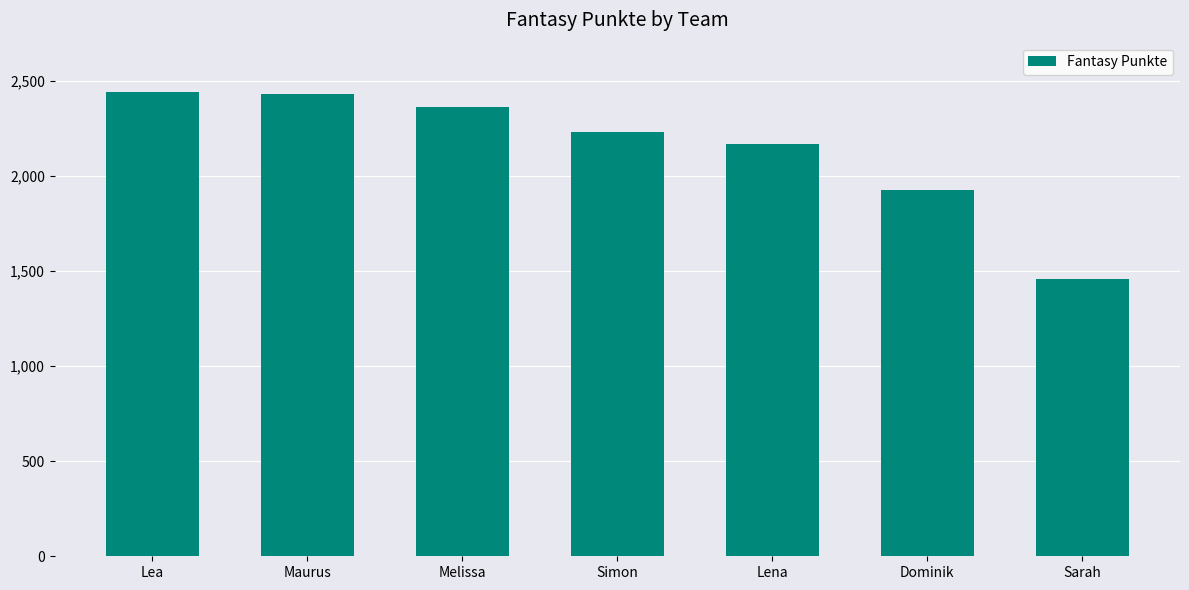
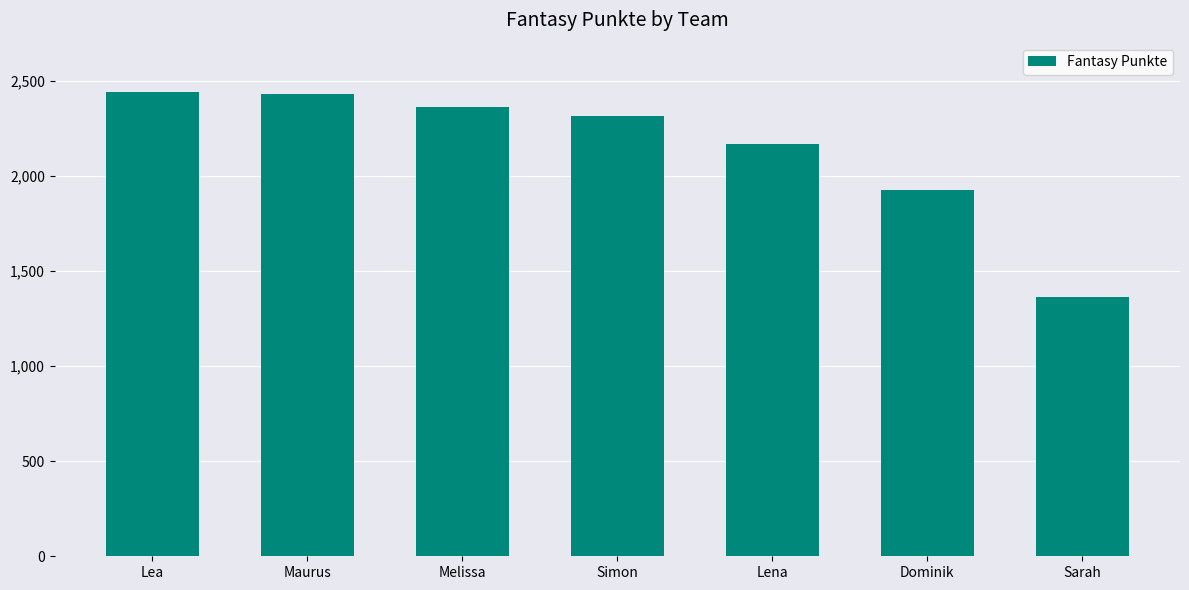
  {
    "Lea": "2,440",
    "Maurus": "2,430",
    "Melissa": "2,360",
-   "Simon": "2,230",
+   "Simon": "2,310",
    "Lena": "2,170",
    "Dominik": "1,920",
-   "Sarah": "1,460"
+   "Sarah": "1,360"
  }
